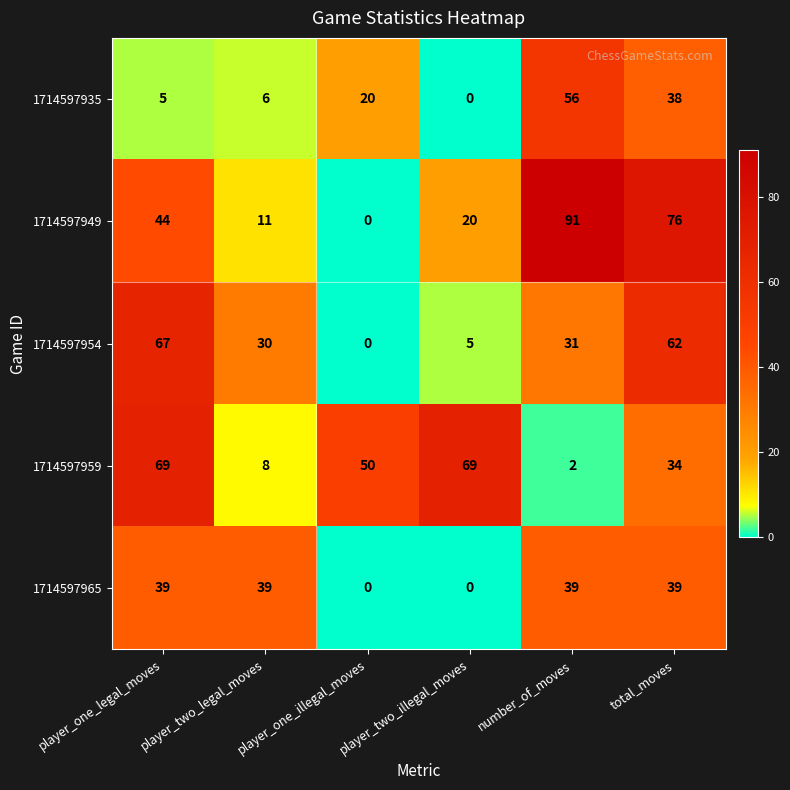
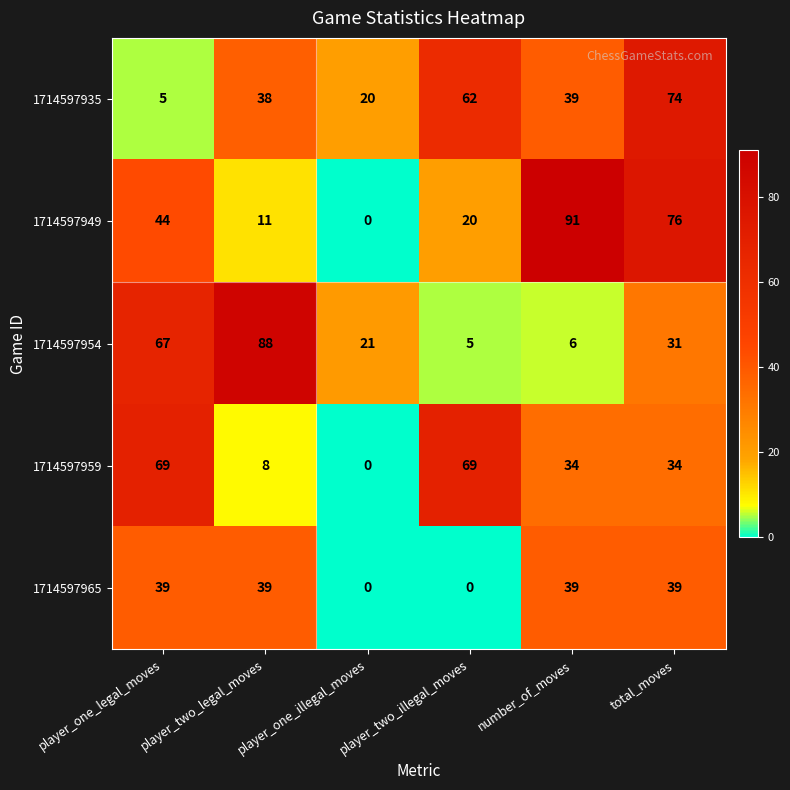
  {
    "1714597935": {
      "player_one_legal_moves": 5,
-     "player_two_legal_moves": 6,
+     "player_two_legal_moves": 38,
      "player_one_illegal_moves": 20,
-     "player_two_illegal_moves": 0,
-     "number_of_moves": 56,
-     "total_moves": 38
+     "player_two_illegal_moves": 62,
+     "number_of_moves": 39,
+     "total_moves": 74
    },
    "1714597949": {
      "player_one_legal_moves": 44,
      "player_two_legal_moves": 11,
      "player_one_illegal_moves": 0,
      "player_two_illegal_moves": 20,
      "number_of_moves": 91,
      "total_moves": 76
    },
    "1714597954": {
      "player_one_legal_moves": 67,
-     "player_two_legal_moves": 30,
-     "player_one_illegal_moves": 0,
+     "player_two_legal_moves": 88,
+     "player_one_illegal_moves": 21,
      "player_two_illegal_moves": 5,
-     "number_of_moves": 31,
-     "total_moves": 62
+     "number_of_moves": 6,
+     "total_moves": 31
    },
    "1714597959": {
      "player_one_legal_moves": 69,
      "player_two_legal_moves": 8,
-     "player_one_illegal_moves": 50,
+     "player_one_illegal_moves": 0,
      "player_two_illegal_moves": 69,
-     "number_of_moves": 2,
+     "number_of_moves": 34,
      "total_moves": 34
    },
    "1714597965": {
      "player_one_legal_moves": 39,
      "player_two_legal_moves": 39,
      "player_one_illegal_moves": 0,
      "player_two_illegal_moves": 0,
      "number_of_moves": 39,
      "total_moves": 39
    }
  }
